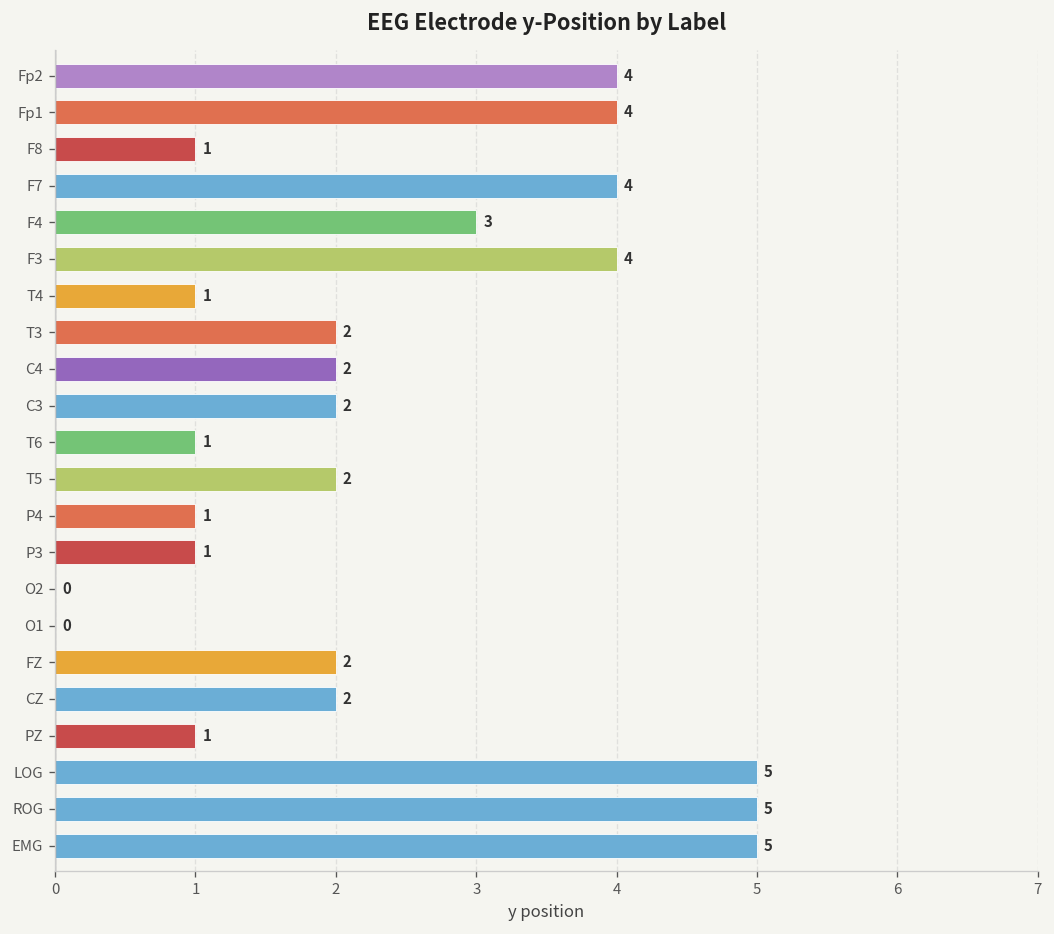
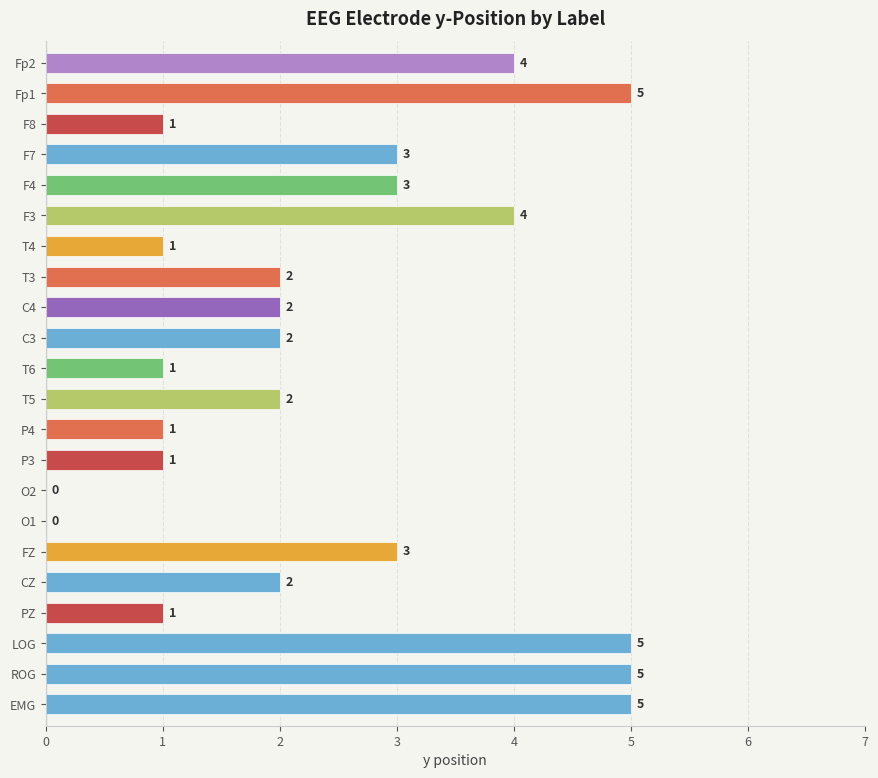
  {
    "Fp2": 4,
-   "Fp1": 4,
+   "Fp1": 5,
    "F8": 1,
-   "F7": 4,
+   "F7": 3,
    "F4": 3,
    "F3": 4,
    "T4": 1,
    "T3": 2,
    "C4": 2,
    "C3": 2,
    "T6": 1,
    "T5": 2,
    "P4": 1,
    "P3": 1,
    "O2": 0,
    "O1": 0,
-   "FZ": 2,
+   "FZ": 3,
    "CZ": 2,
    "PZ": 1,
    "LOG": 5,
    "ROG": 5,
    "EMG": 5
  }
